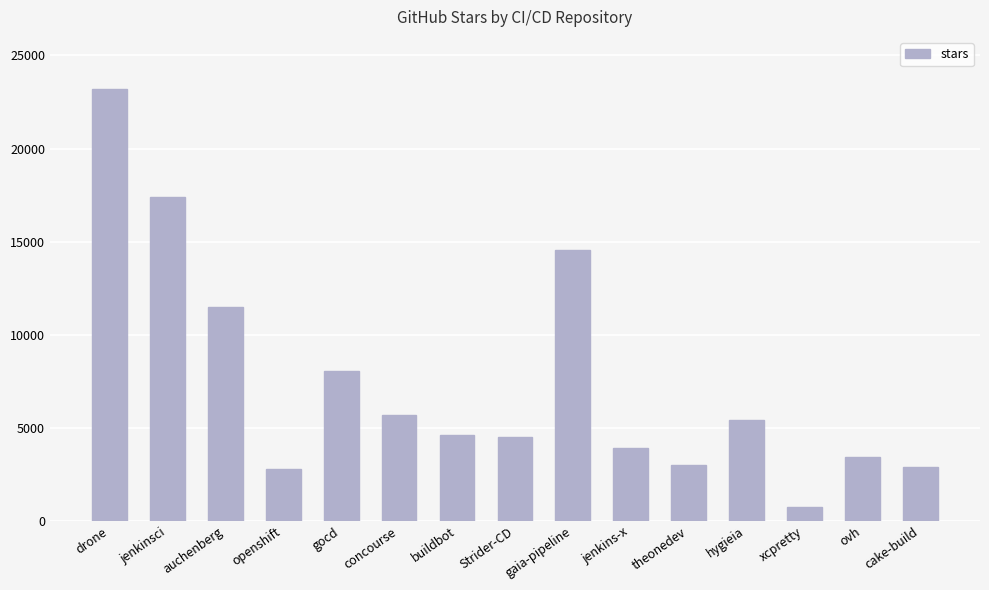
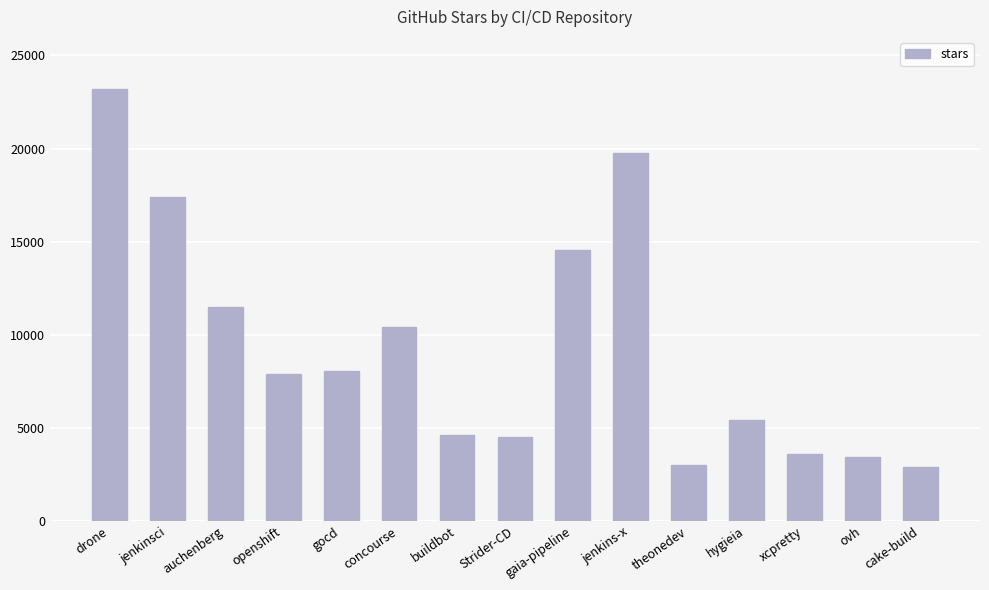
  {
    "drone": 23200,
    "jenkinsci": 17400,
    "auchenberg": 11500,
-   "openshift": 2800,
+   "openshift": 7900,
    "gocd": 8000,
-   "concourse": 5700,
+   "concourse": 10400,
    "buildbot": 4600,
    "Strider-CD": 4500,
    "gaia-pipeline": 14500,
-   "jenkins-x": 3900,
+   "jenkins-x": 19800,
    "theonedev": 3000,
    "hygieia": 5400,
-   "xcpretty": 700,
+   "xcpretty": 3600,
    "ovh": 3400,
    "cake-build": 2900
  }
